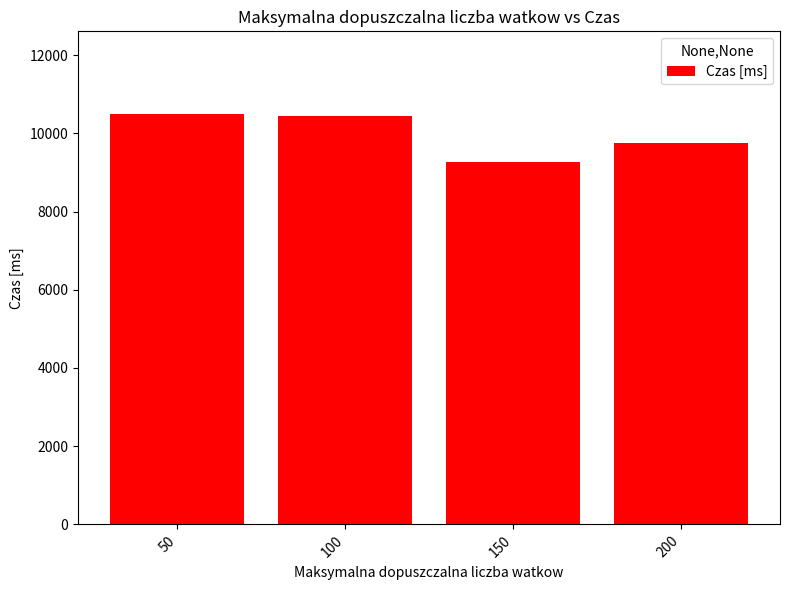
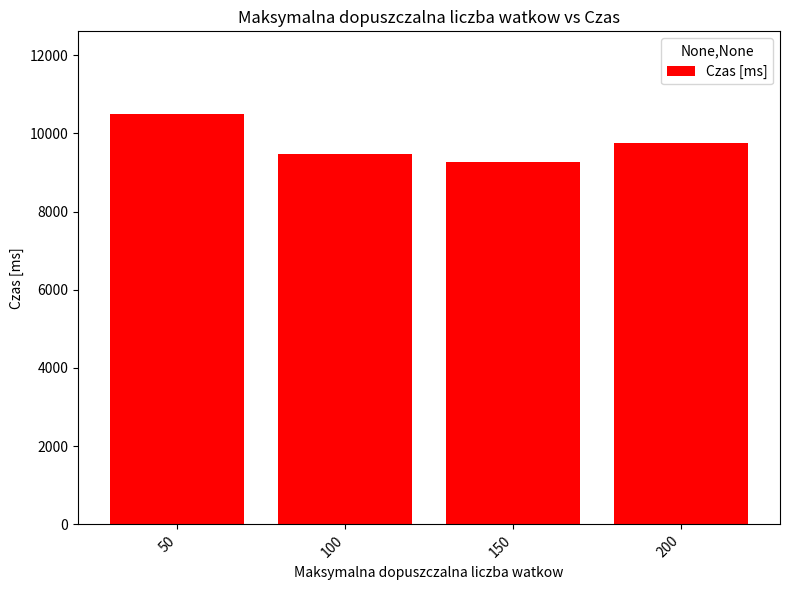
  {
    "50": 10500,
-   "100": 10400,
+   "100": 9500,
    "150": 9300,
    "200": 9800
  }
